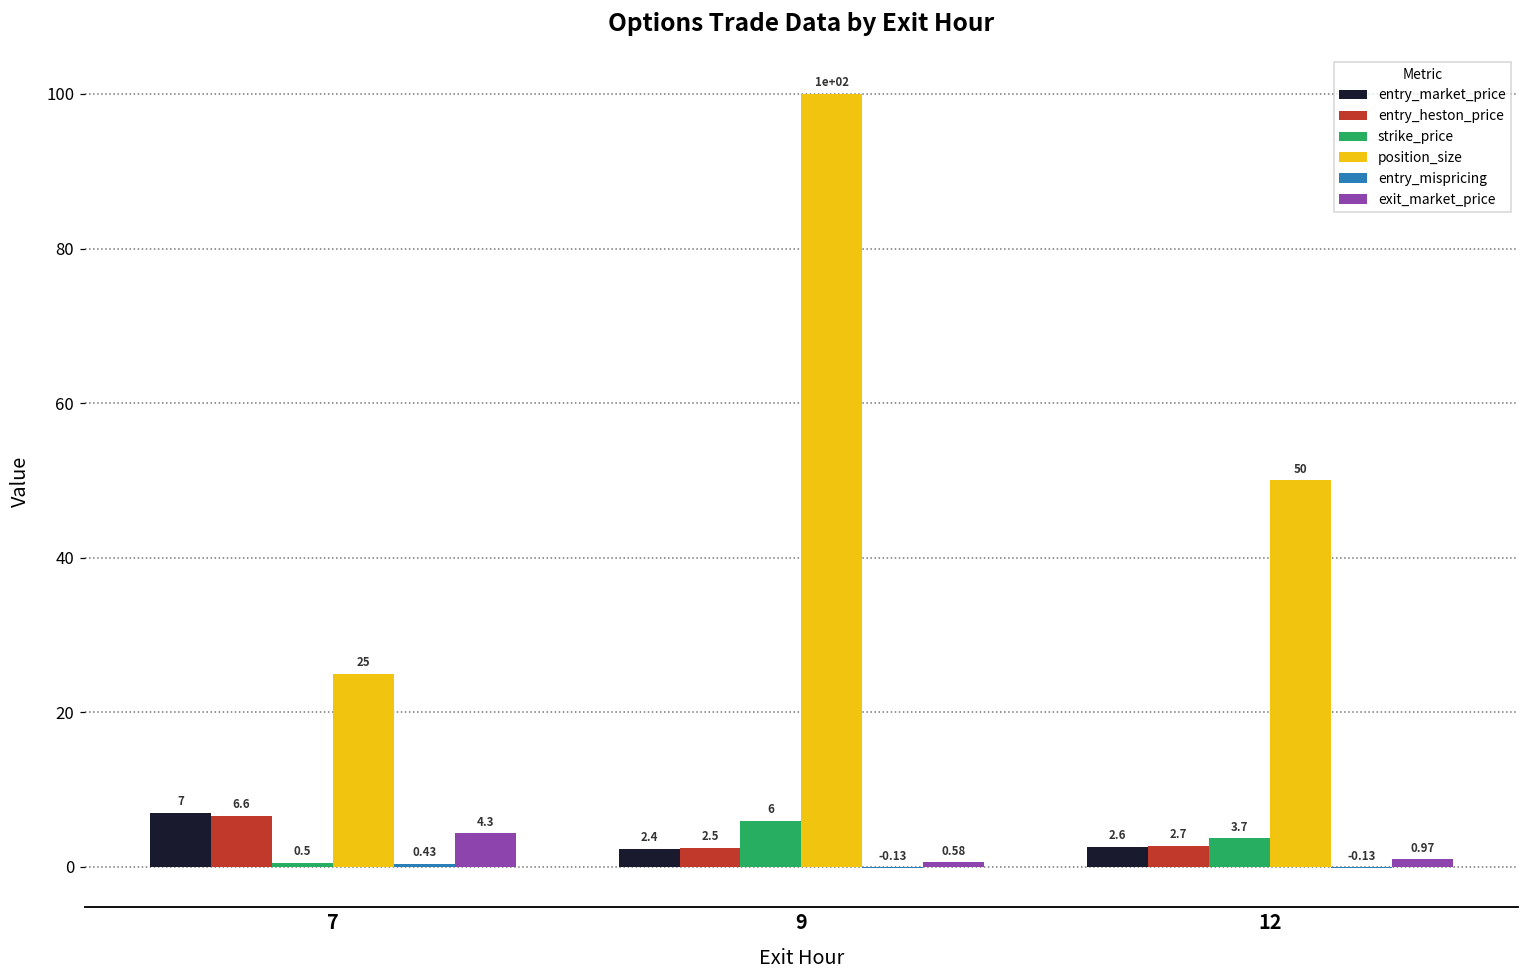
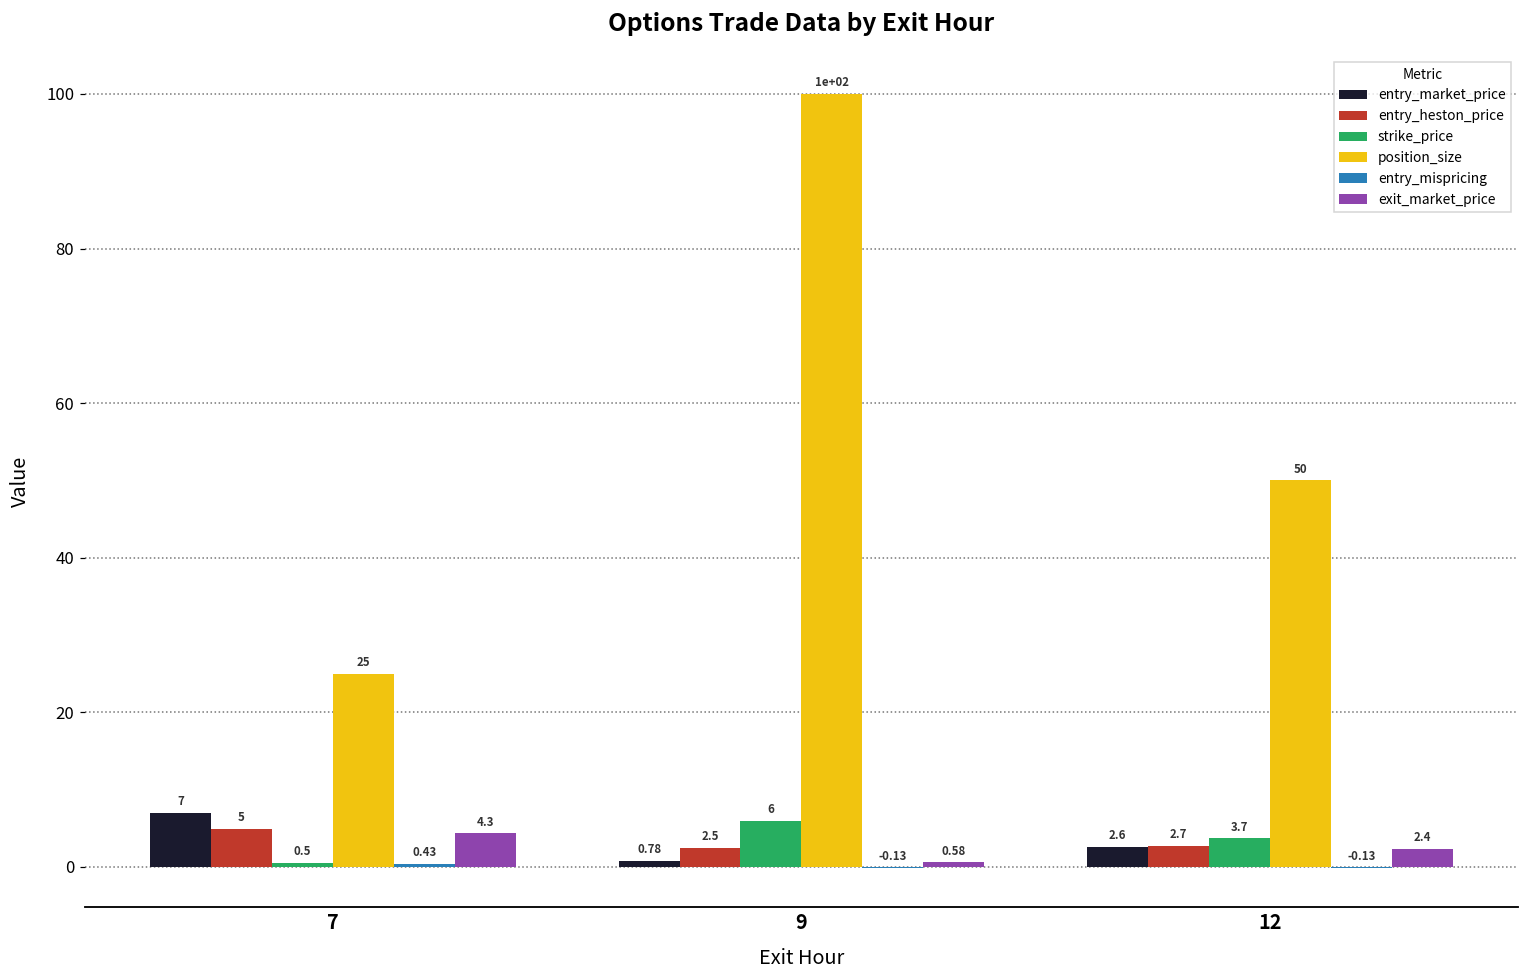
  {
    "entry_market_price": {
      "7": "7",
-     "9": "2.4",
+     "9": "0.78",
      "12": "2.6"
    },
    "entry_heston_price": {
-     "7": "6.6",
+     "7": "5",
      "9": "2.5",
      "12": "2.7"
    },
    "strike_price": {
      "7": "0.5",
      "9": "6",
      "12": "3.7"
    },
    "position_size": {
      "7": "25",
      "9": "1e+02",
      "12": "50"
    },
    "entry_mispricing": {
      "7": "0.43",
      "9": "-0.13",
      "12": "-0.13"
    },
    "exit_market_price": {
      "7": "4.3",
      "9": "0.58",
-     "12": "0.97"
+     "12": "2.4"
    }
  }
